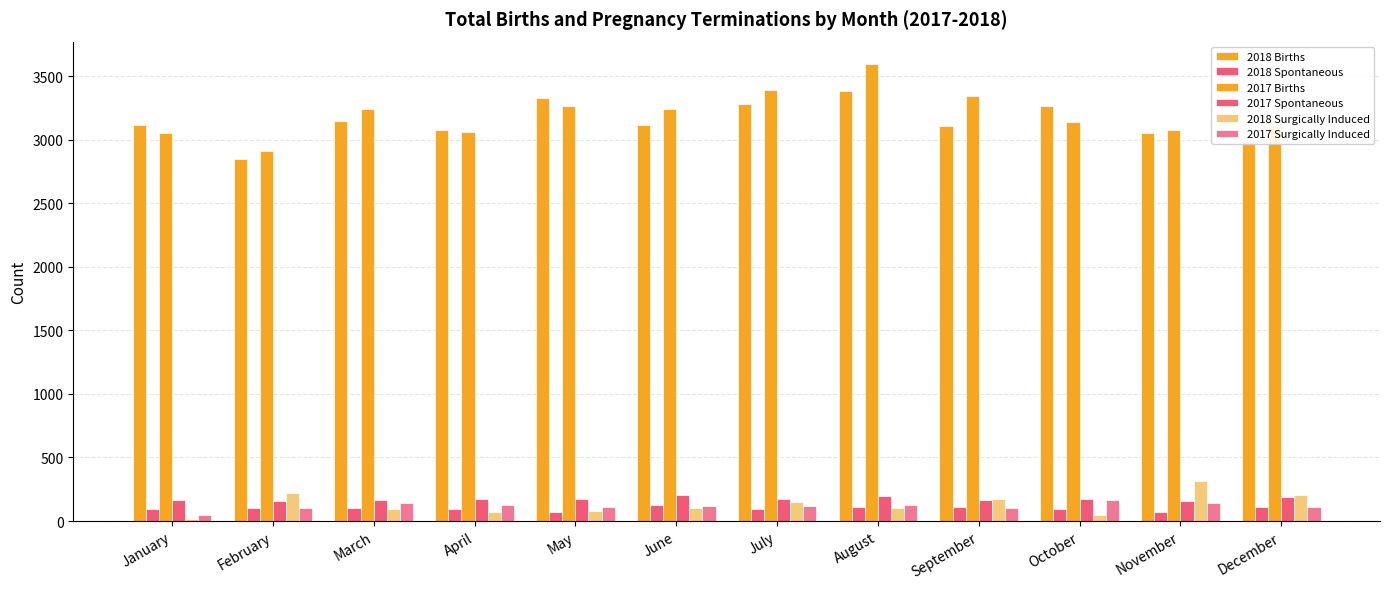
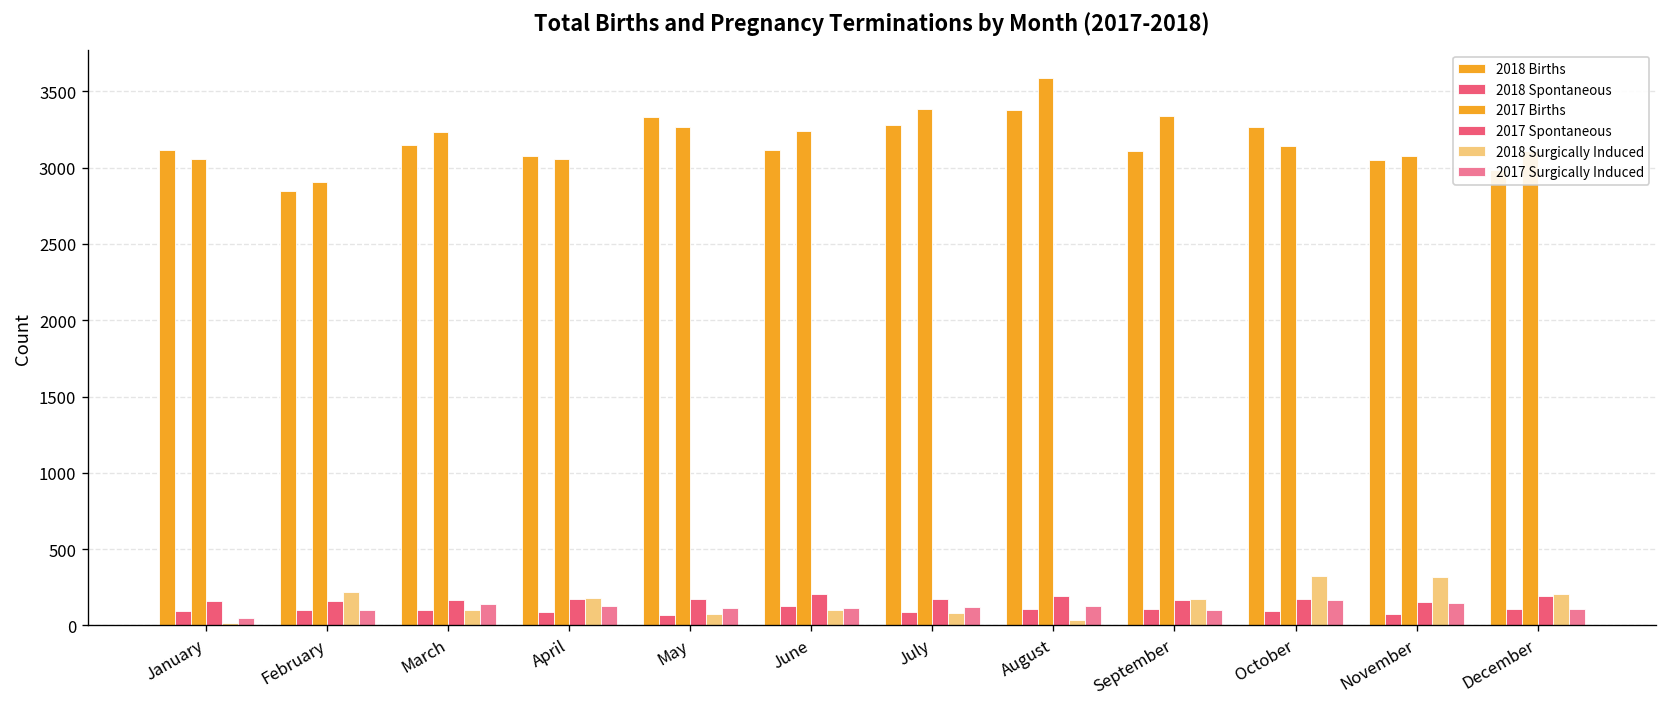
  {
    "2018 Surgically Induced": {
      "February": 220,
      "March": 100,
-     "April": 70,
+     "April": 180,
      "May": 80,
      "June": 100,
-     "July": 150,
-     "August": 110,
+     "July": 80,
+     "August": 40,
      "September": 180,
-     "October": 50,
+     "October": 330,
      "November": 320,
      "December": 200
    }
  }
